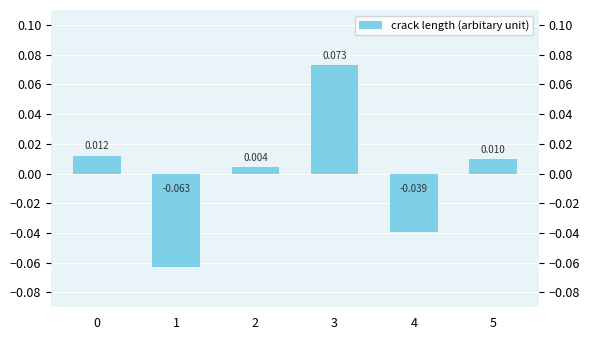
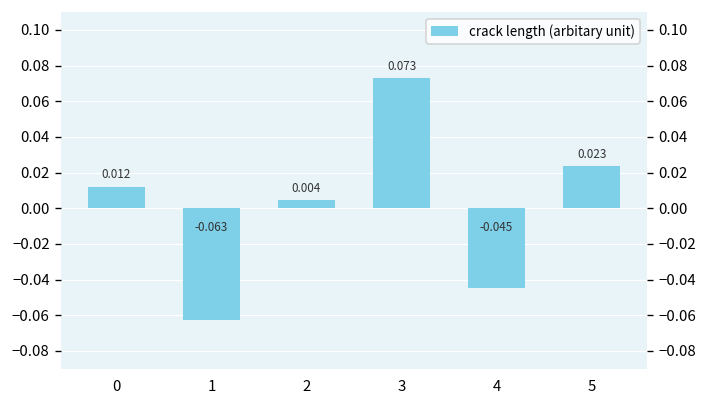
  {
    "0": 0.012,
    "1": -0.063,
    "2": 0.004,
    "3": 0.073,
-   "4": -0.039,
-   "5": 0.010
+   "4": -0.045,
+   "5": 0.023
  }
